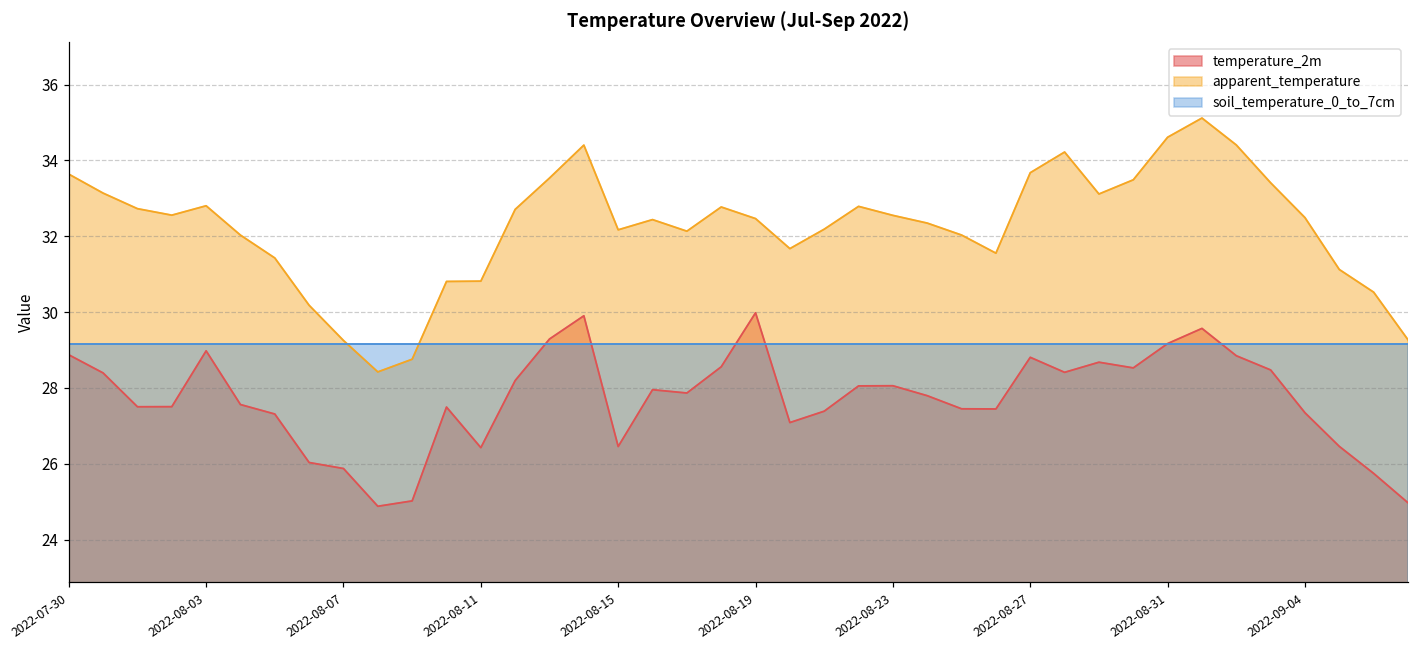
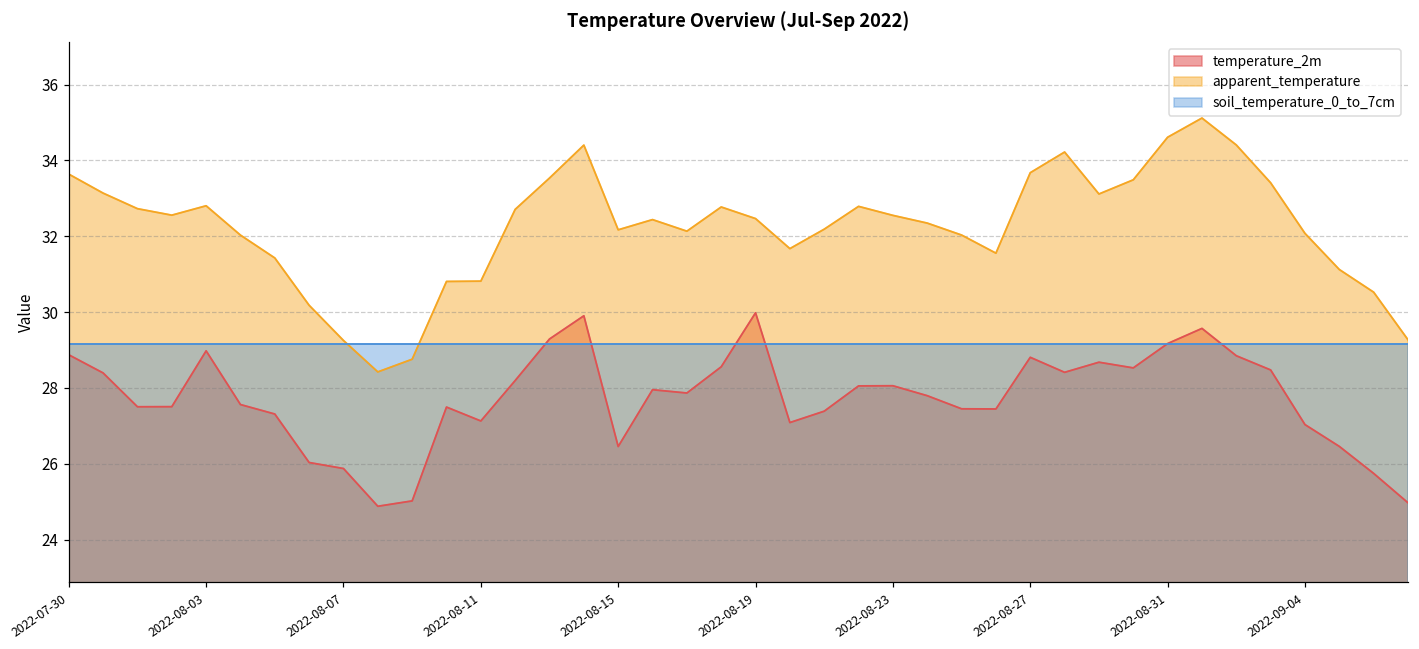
  {
    "temperature_2m": {
      "2022-07-30": 28.9,
      "2022-08-03": 29.0,
      "2022-08-07": 25.9,
-     "2022-08-11": 26.4,
+     "2022-08-11": 27.1,
      "2022-08-15": 26.5,
      "2022-08-19": 30.0,
      "2022-08-23": 28.1,
      "2022-08-27": 28.8,
-     "2022-09-04": 27.3
+     "2022-09-04": 27.0
    },
    "apparent_temperature": {
      "2022-07-30": 33.6,
      "2022-08-03": 32.8,
      "2022-08-07": 29.2,
      "2022-08-11": 30.8,
      "2022-08-15": 32.2,
      "2022-08-19": 32.5,
      "2022-08-23": 32.6,
      "2022-08-27": 33.7,
      "2022-08-31": 34.6,
-     "2022-09-04": 32.5
+     "2022-09-04": 32.1
    },
    "soil_temperature_0_to_7cm": {
      "2022-07-30": 29.2,
      "2022-08-03": 29.2,
      "2022-08-07": 29.2,
      "2022-08-11": 29.2,
      "2022-08-15": 29.2,
      "2022-08-19": 29.2,
      "2022-08-23": 29.2,
      "2022-08-27": 29.2,
      "2022-09-04": 29.2
    }
  }
